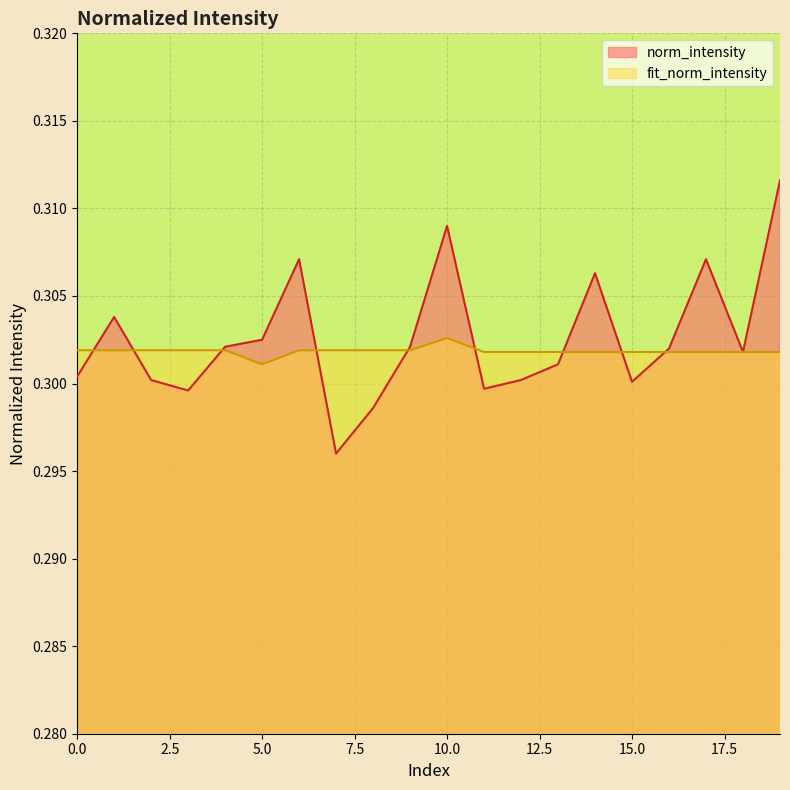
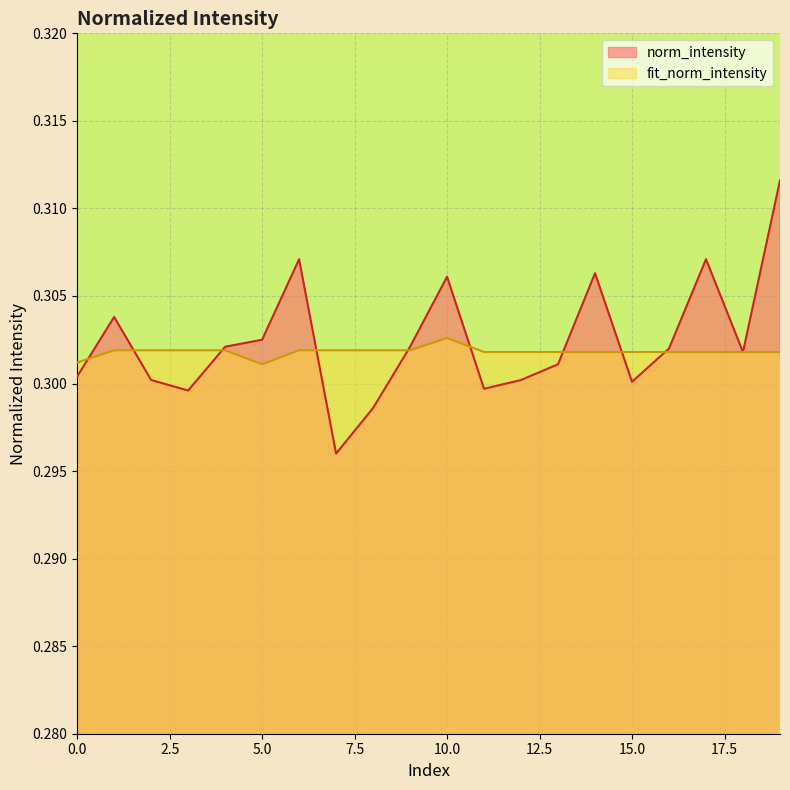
  {
    "norm_intensity": {
      "0.0": 0.3004,
      "5.0": 0.3025,
-     "10.0": 0.3090,
+     "10.0": 0.3061,
      "15.0": 0.3001
    },
    "fit_norm_intensity": {
-     "0.0": 0.3019,
+     "0.0": 0.3012,
      "5.0": 0.3011,
      "10.0": 0.3026,
      "15.0": 0.3018
    }
  }
